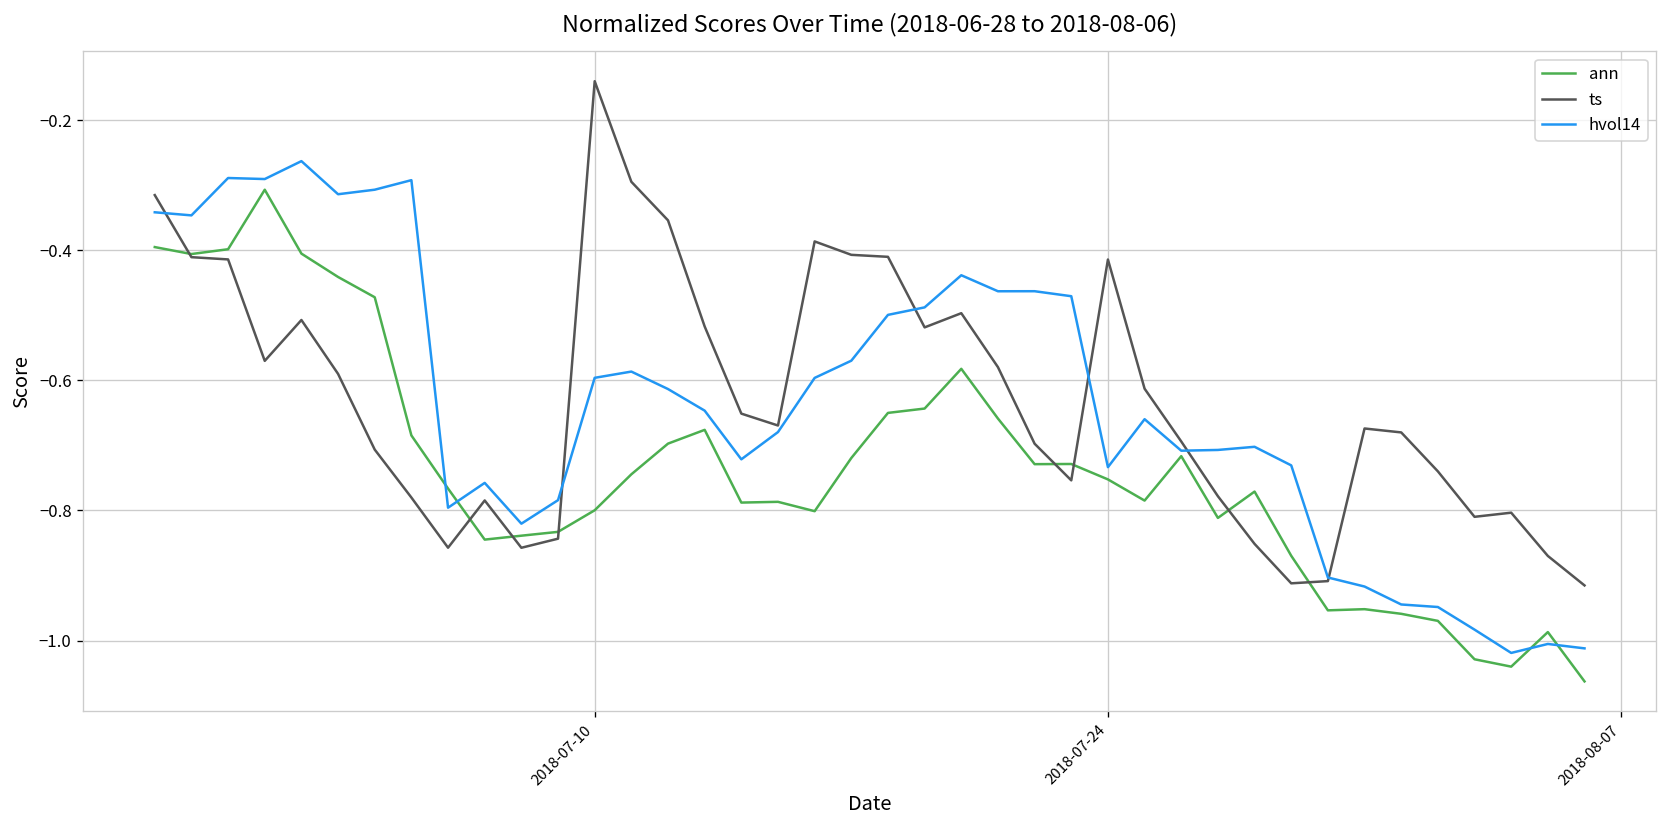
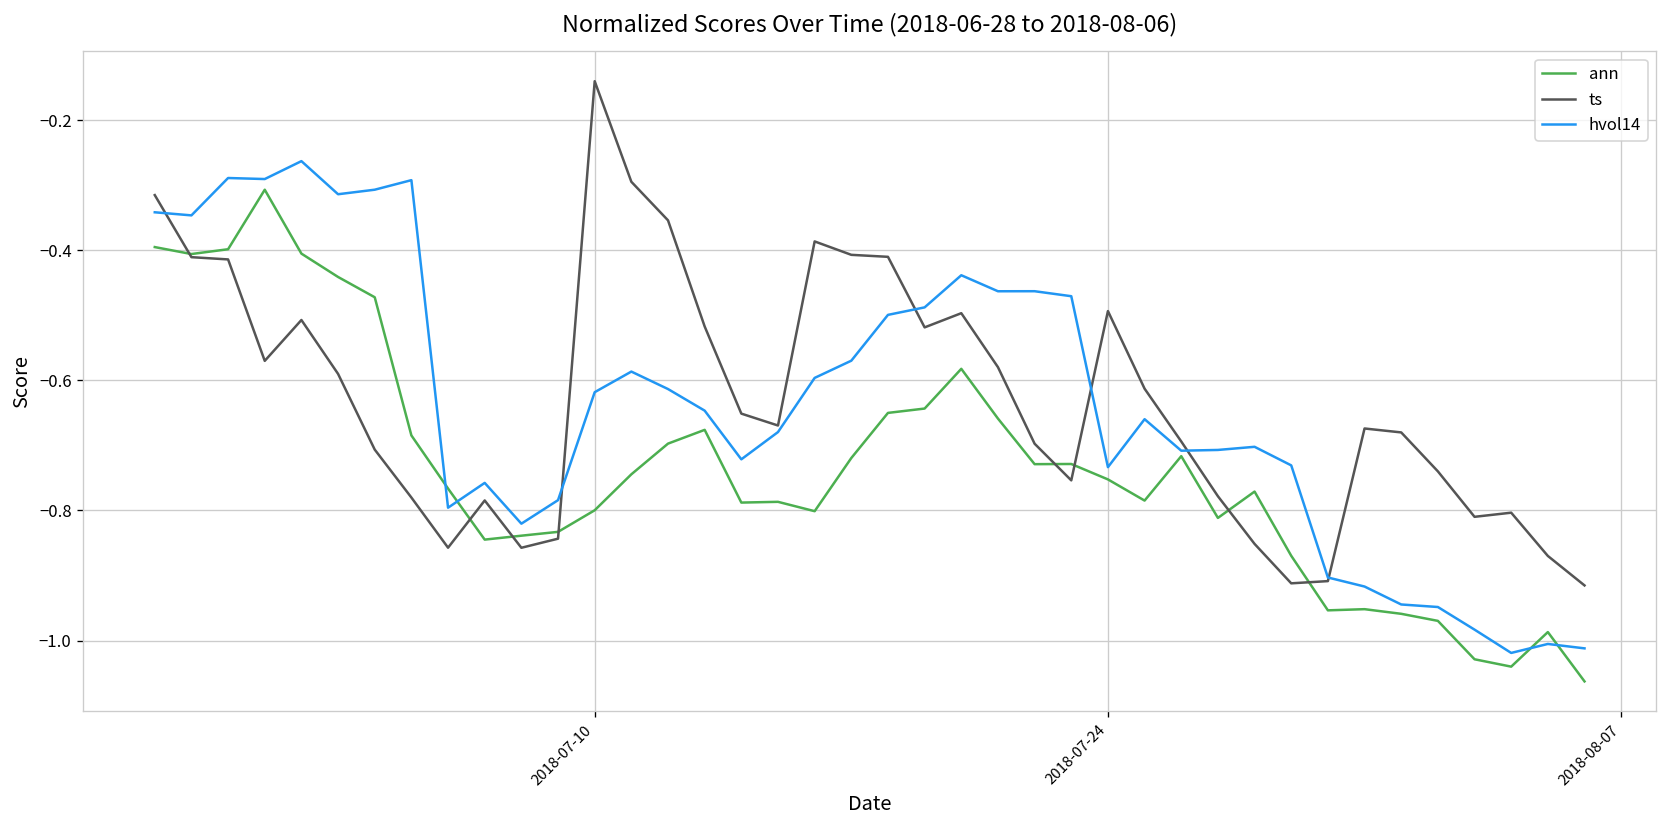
  {
    "ann": {
      "2018-07-10": -0.80,
      "2018-07-24": -0.75
    },
    "ts": {
      "2018-07-10": -0.14,
-     "2018-07-24": -0.41
+     "2018-07-24": -0.49
    },
    "hvol14": {
-     "2018-07-10": -0.60,
+     "2018-07-10": -0.62,
      "2018-07-24": -0.73
    }
  }
